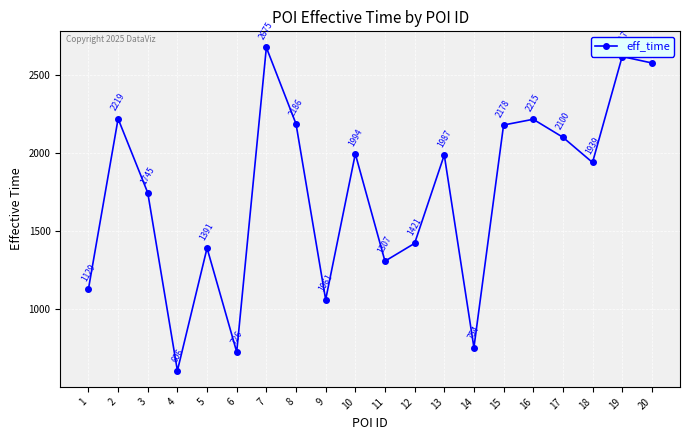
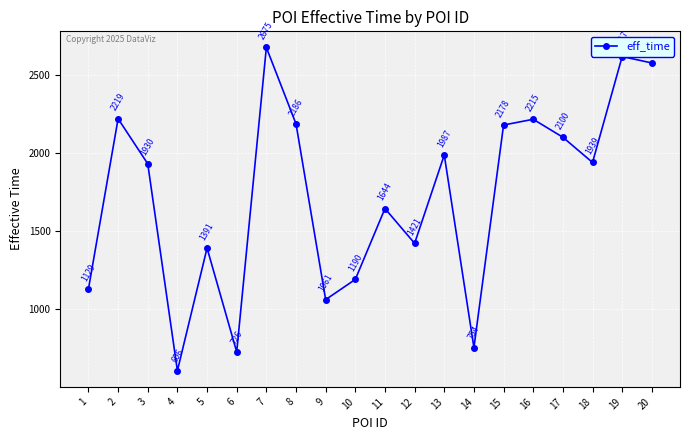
  {
    "1": 1129,
    "2": 2219,
-   "3": 1745,
+   "3": 1930,
    "4": 606,
    "5": 1391,
    "6": 726,
    "7": 2675,
    "8": 2186,
    "9": 1061,
-   "10": 1994,
-   "11": 1307,
+   "10": 1190,
+   "11": 1644,
    "12": 1421,
    "13": 1987,
    "14": 754,
    "16": 2215,
    "17": 2100,
    "18": 1939
  }
